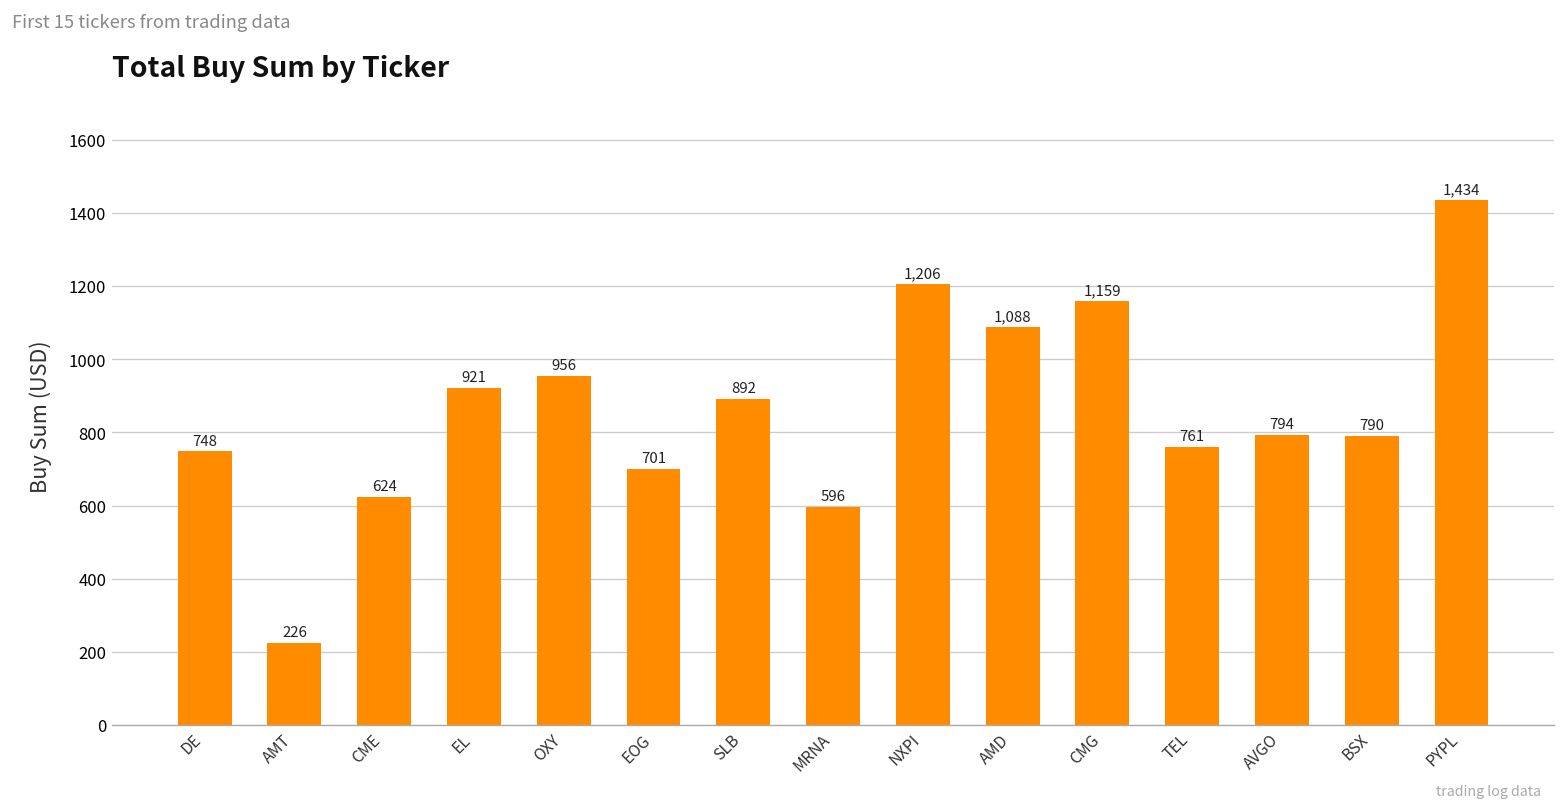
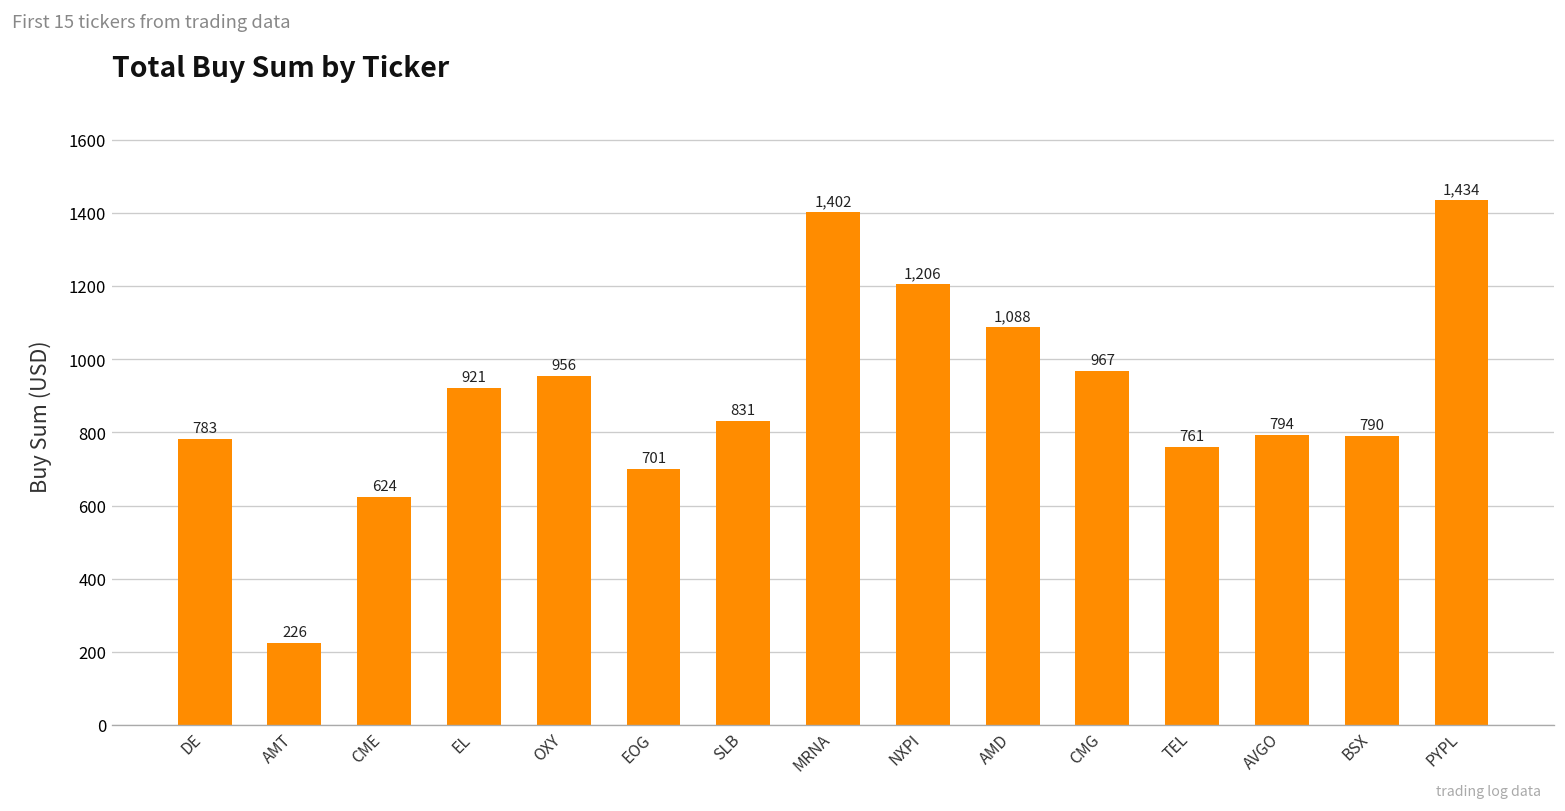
  {
-   "DE": "748",
+   "DE": "783",
    "AMT": "226",
    "CME": "624",
    "EL": "921",
    "OXY": "956",
    "EOG": "701",
-   "SLB": "892",
-   "MRNA": "596",
+   "SLB": "831",
+   "MRNA": "1,402",
    "NXPI": "1,206",
    "AMD": "1,088",
-   "CMG": "1,159",
+   "CMG": "967",
    "TEL": "761",
    "AVGO": "794",
    "BSX": "790",
    "PYPL": "1,434"
  }
